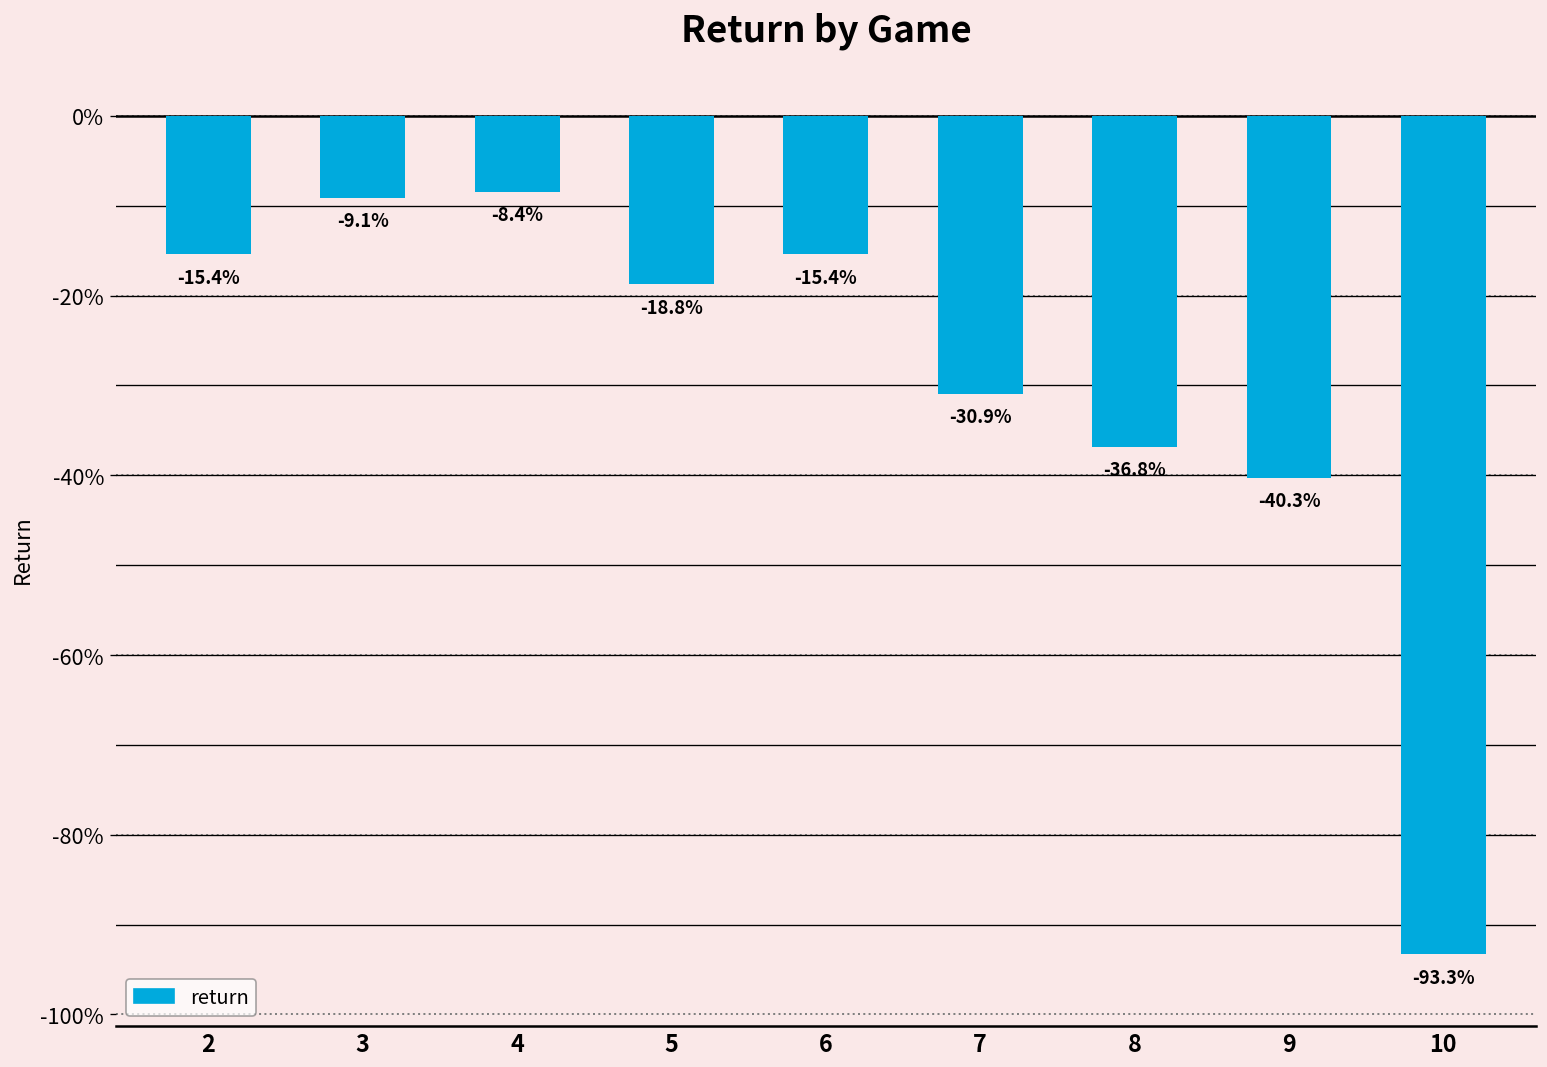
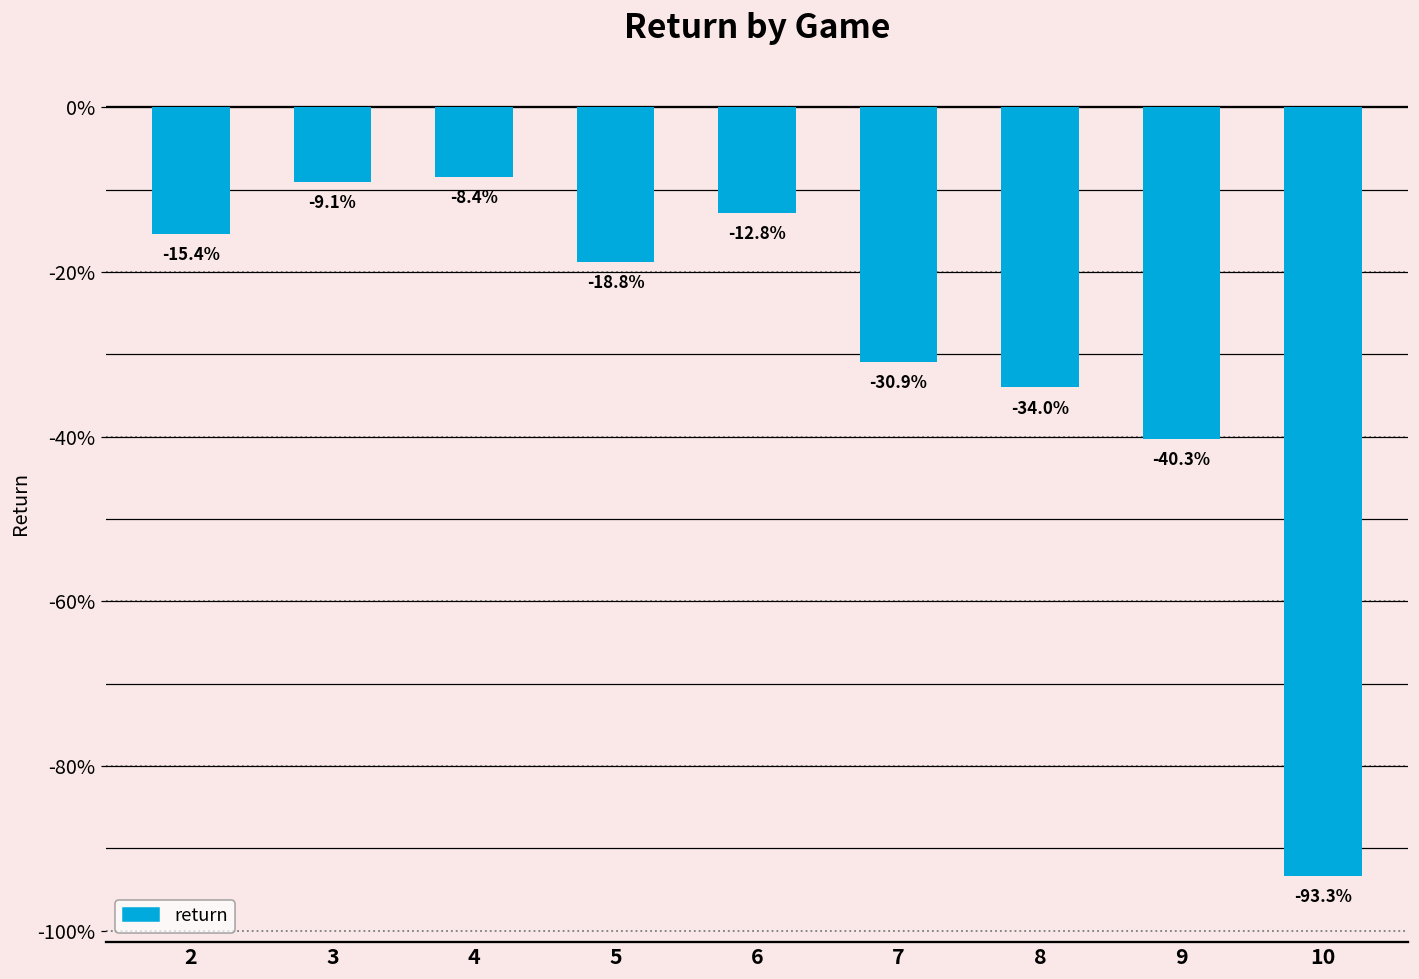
  {
    "2": "-15.4%",
    "3": "-9.1%",
    "4": "-8.4%",
    "5": "-18.8%",
-   "6": "-15.4%",
+   "6": "-12.8%",
    "7": "-30.9%",
-   "8": "-36.8%",
+   "8": "-34.0%",
    "9": "-40.3%",
    "10": "-93.3%"
  }
